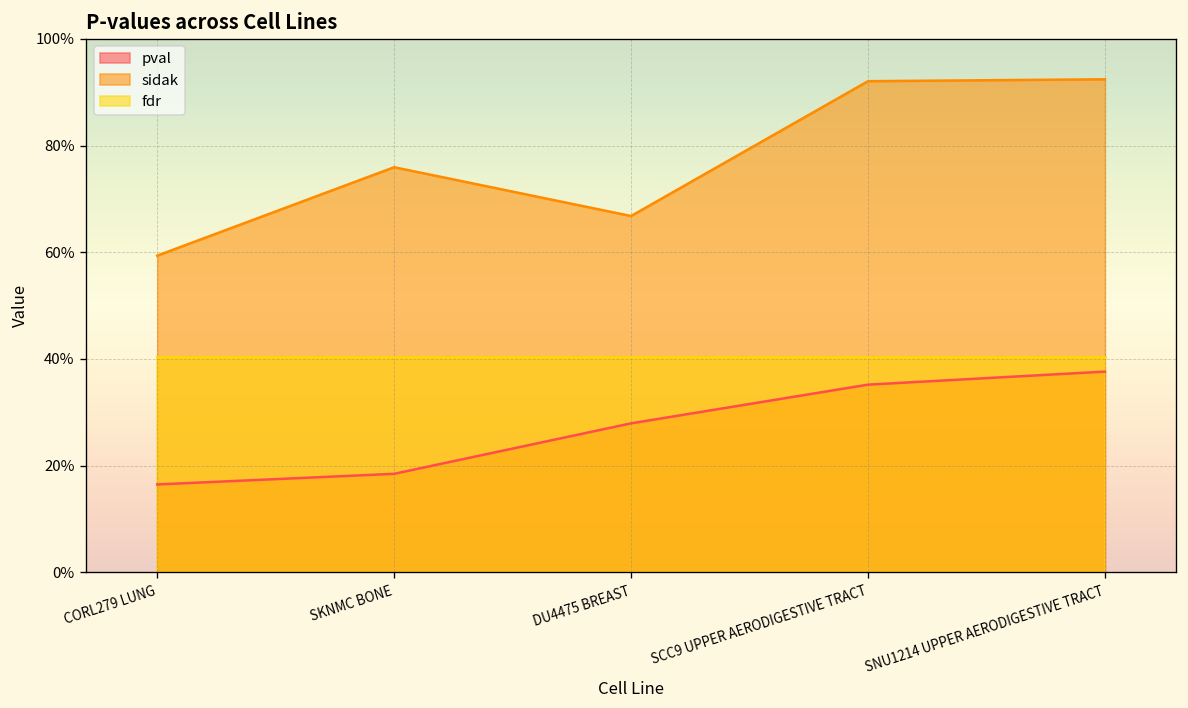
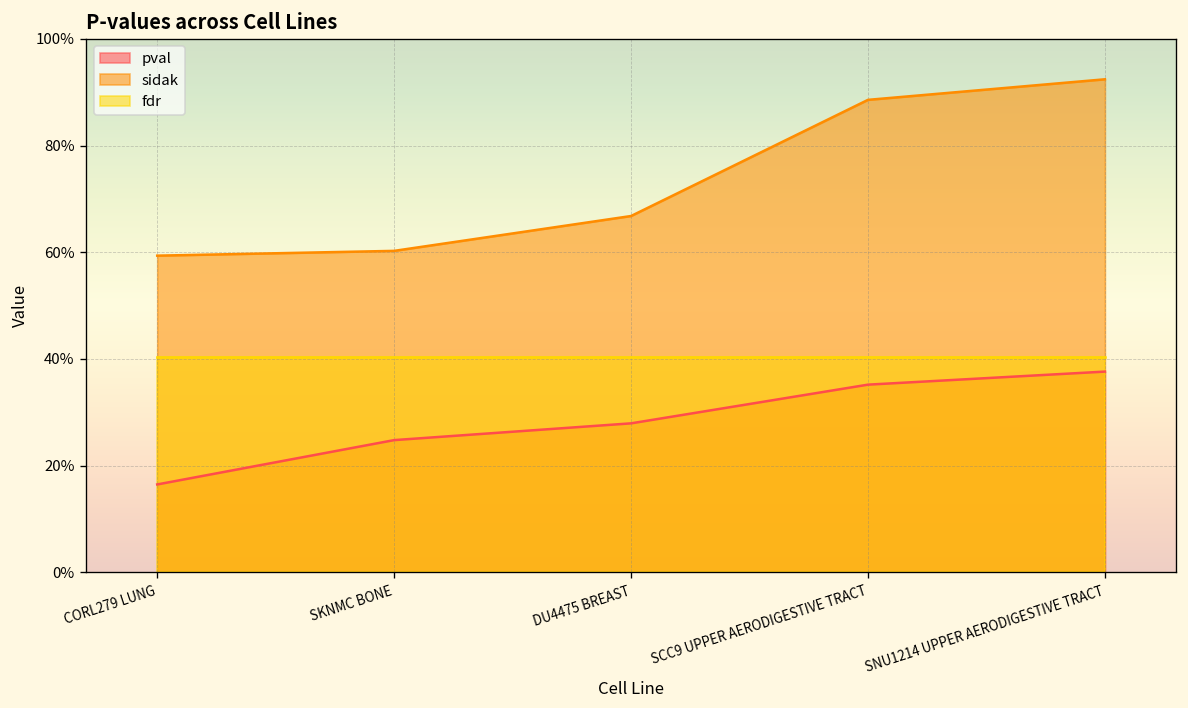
  {
    "pval": {
      "CORL279 LUNG": "16%",
-     "SKNMC BONE": "18%",
+     "SKNMC BONE": "25%",
      "DU4475 BREAST": "28%",
      "SCC9 UPPER AERODIGESTIVE TRACT": "35%",
      "SNU1214 UPPER AERODIGESTIVE TRACT": "38%"
    },
    "sidak": {
      "CORL279 LUNG": "59%",
-     "SKNMC BONE": "76%",
+     "SKNMC BONE": "60%",
      "DU4475 BREAST": "67%",
-     "SCC9 UPPER AERODIGESTIVE TRACT": "92%",
+     "SCC9 UPPER AERODIGESTIVE TRACT": "89%",
      "SNU1214 UPPER AERODIGESTIVE TRACT": "92%"
    },
    "fdr": {
      "CORL279 LUNG": "40%",
      "SKNMC BONE": "40%",
      "DU4475 BREAST": "40%",
      "SCC9 UPPER AERODIGESTIVE TRACT": "40%",
      "SNU1214 UPPER AERODIGESTIVE TRACT": "40%"
    }
  }
